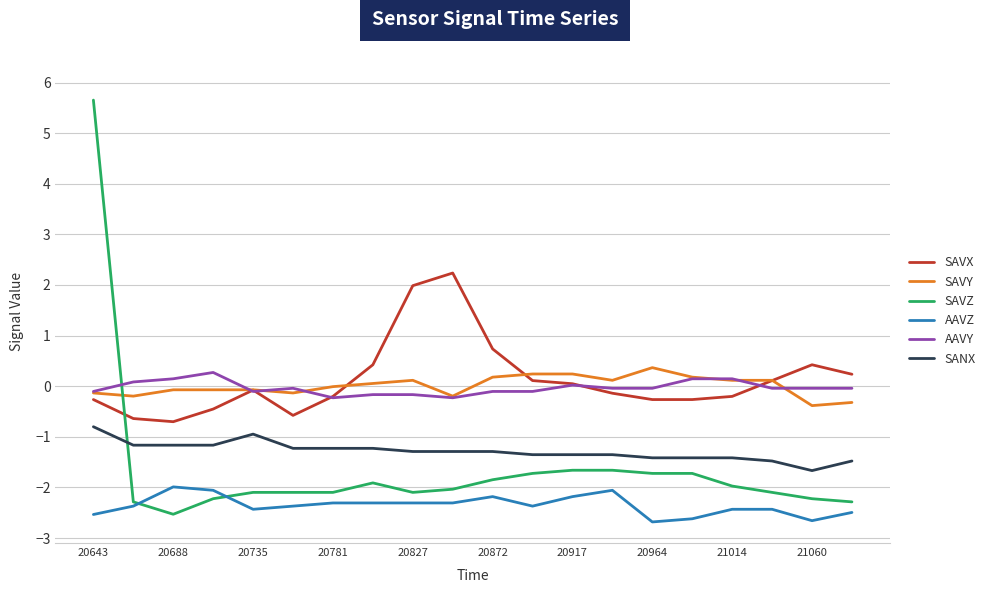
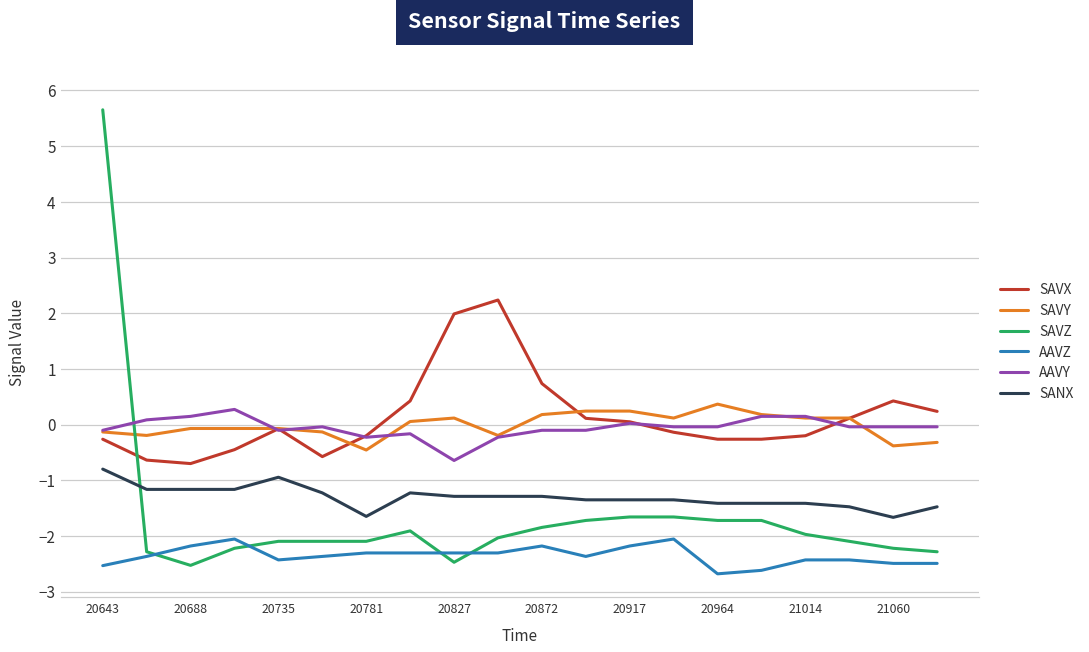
  {
    "SAVX": {
      "20643": -0.3,
      "20688": -0.7,
      "20827": 2.0,
      "20872": 0.7,
      "20964": -0.3,
      "21014": -0.2,
      "21060": 0.4
    },
    "SAVY": {
      "20688": -0.1,
-     "20781": 0.0,
+     "20781": -0.5,
      "20827": 0.1,
      "20872": 0.2,
      "20917": 0.2,
      "20964": 0.4,
      "21060": -0.4
    },
    "SAVZ": {
      "20643": 5.7,
      "20688": -2.5,
      "20735": -2.1,
      "20781": -2.1,
-     "20827": -2.1,
+     "20827": -2.5,
      "20872": -1.8,
      "20917": -1.7,
      "20964": -1.7,
      "21014": -2.0,
      "21060": -2.2
    },
    "AAVZ": {
      "20643": -2.5,
-     "20688": -2.0,
+     "20688": -2.2,
      "20735": -2.4,
      "20781": -2.3,
      "20827": -2.3,
      "20872": -2.2,
      "20917": -2.2,
      "20964": -2.7,
      "21014": -2.4,
-     "21060": -2.7
+     "21060": -2.5
    },
    "AAVY": {
      "20688": 0.1,
-     "20827": -0.2,
+     "20827": -0.6,
      "20872": -0.1,
      "20964": 0.0,
      "21060": 0.0
    },
    "SANX": {
      "20643": -0.8,
      "20688": -1.2,
      "20735": -0.9,
-     "20781": -1.2,
+     "20781": -1.6,
      "20827": -1.3,
      "20872": -1.3,
      "20917": -1.4,
      "20964": -1.4,
      "21014": -1.4,
      "21060": -1.7
    }
  }
